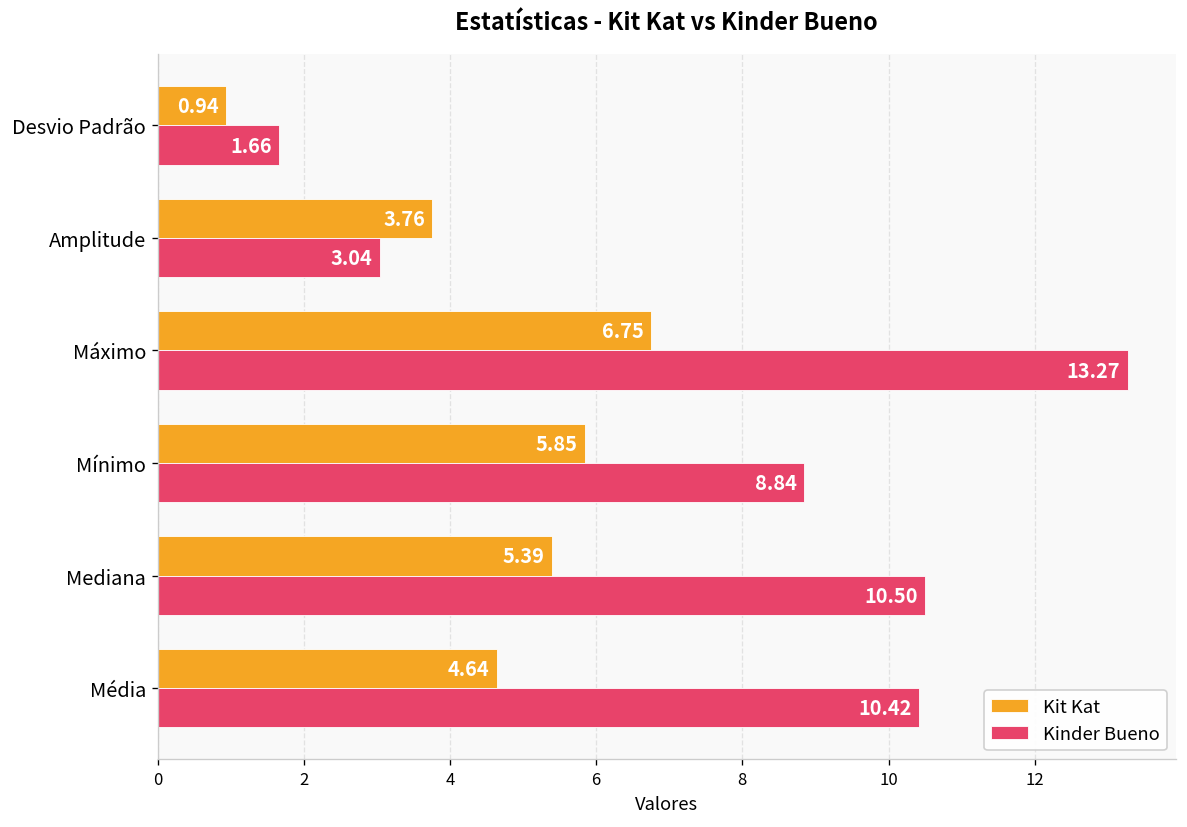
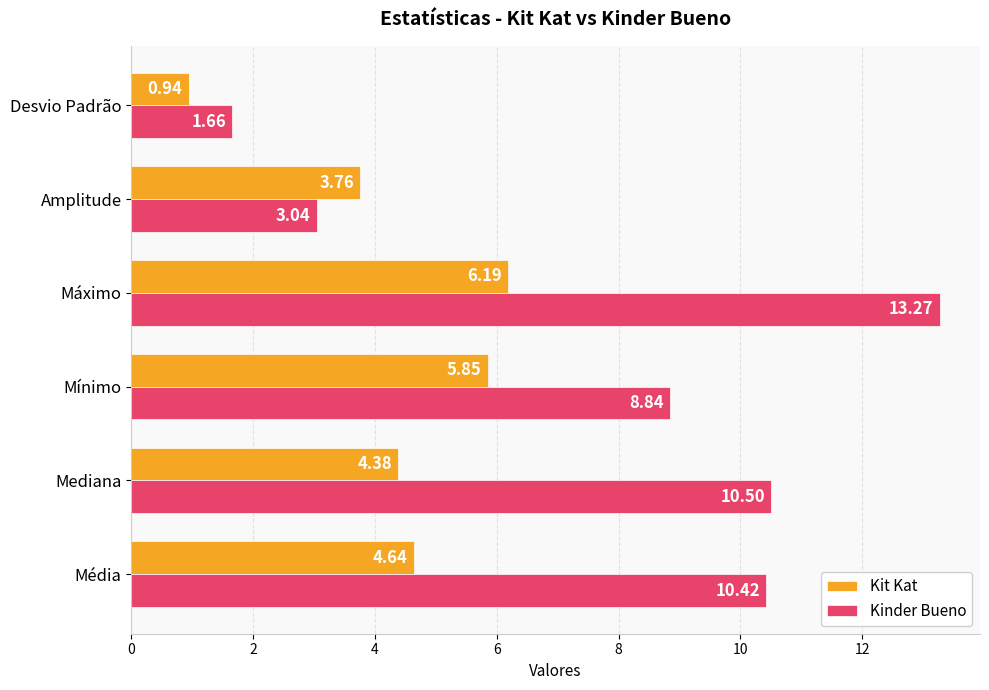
  {
    "Kit Kat": {
      "Desvio Padrão": 0.94,
      "Amplitude": 3.76,
-     "Máximo": 6.75,
+     "Máximo": 6.19,
      "Mínimo": 5.85,
-     "Mediana": 5.39,
+     "Mediana": 4.38,
      "Média": 4.64
    },
    "Kinder Bueno": {
      "Desvio Padrão": 1.66,
      "Amplitude": 3.04,
      "Máximo": 13.27,
      "Mínimo": 8.84,
      "Mediana": 10.50,
      "Média": 10.42
    }
  }
